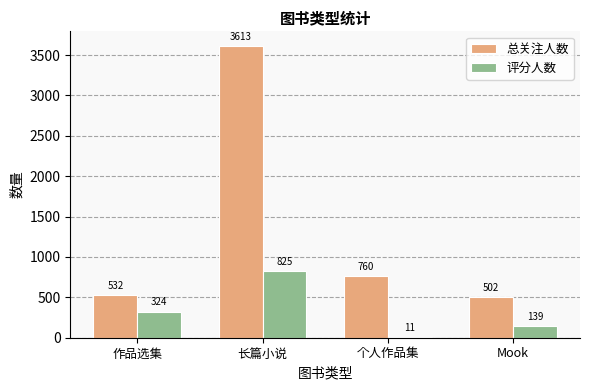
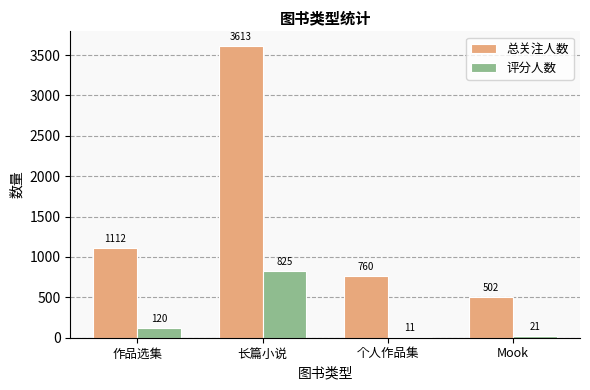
  {
    "总关注人数": {
-     "作品选集": 532,
+     "作品选集": 1112,
      "长篇小说": 3613,
      "个人作品集": 760,
      "Mook": 502
    },
    "评分人数": {
-     "作品选集": 324,
+     "作品选集": 120,
      "长篇小说": 825,
      "个人作品集": 11,
-     "Mook": 139
+     "Mook": 21
    }
  }
